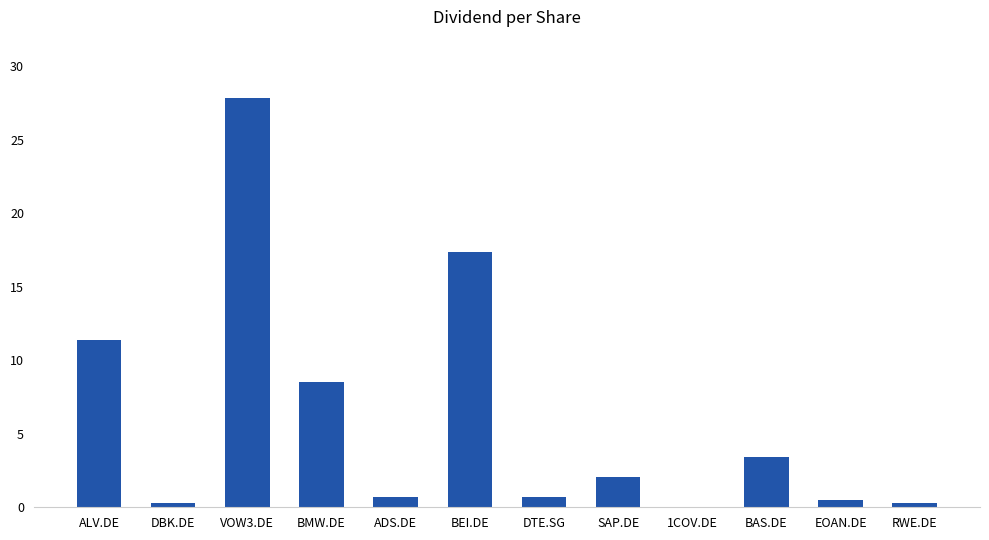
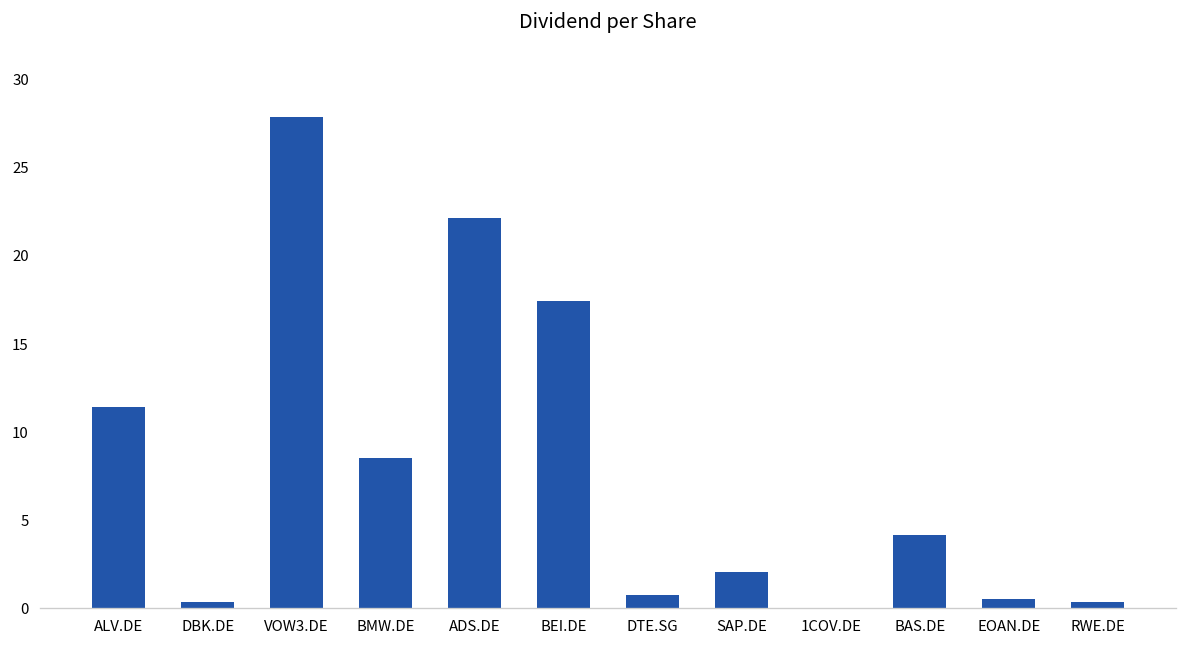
  {
    "ALV.DE": 11.4,
    "DBK.DE": 0.3,
    "VOW3.DE": 27.8,
    "BMW.DE": 8.5,
-   "ADS.DE": 0.7,
+   "ADS.DE": 22.1,
    "BEI.DE": 17.4,
    "DTE.SG": 0.7,
    "SAP.DE": 2.1,
    "1COV.DE": 0.0,
-   "BAS.DE": 3.4,
+   "BAS.DE": 4.1,
    "EOAN.DE": 0.5,
    "RWE.DE": 0.3
  }
